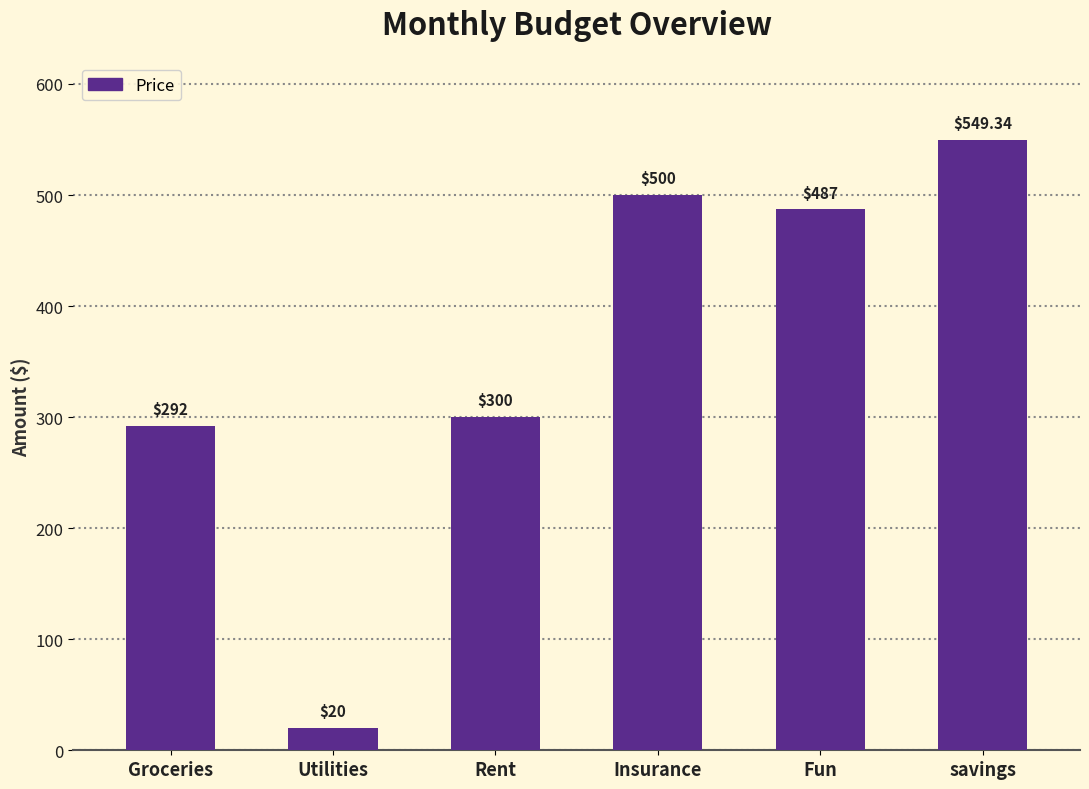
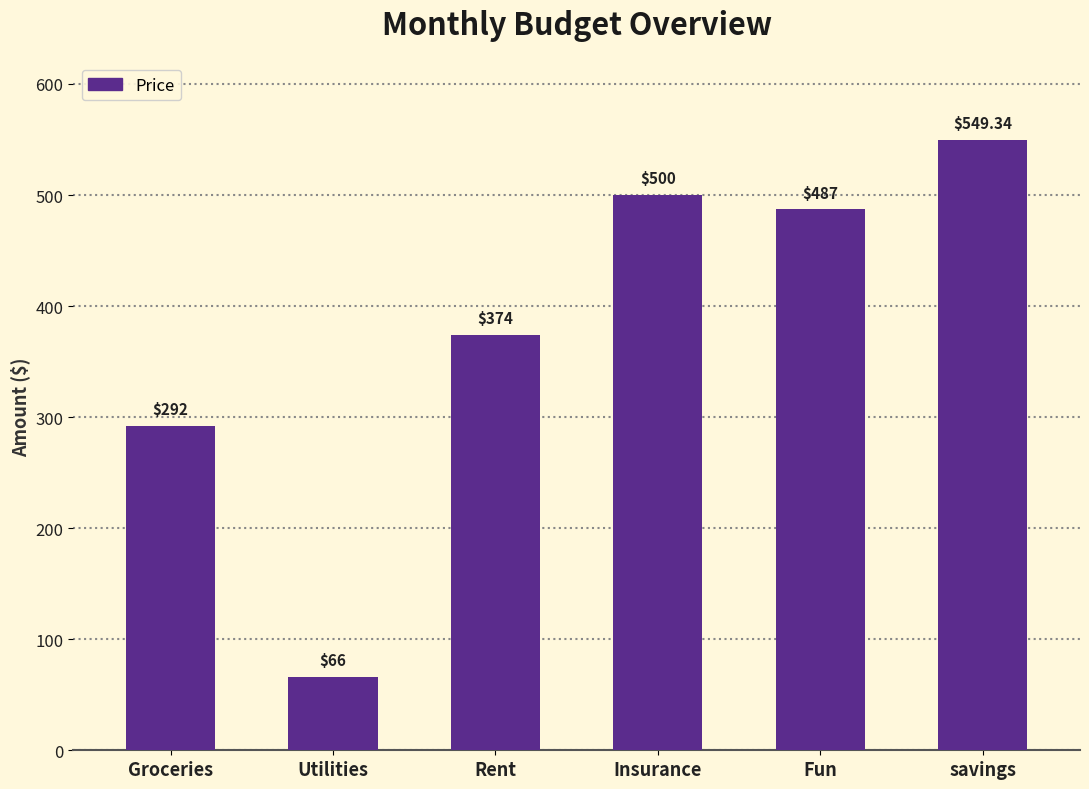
  {
    "Groceries": "$292",
-   "Utilities": "$20",
-   "Rent": "$300",
+   "Utilities": "$66",
+   "Rent": "$374",
    "Insurance": "$500",
    "Fun": "$487",
    "savings": "$549.34"
  }
